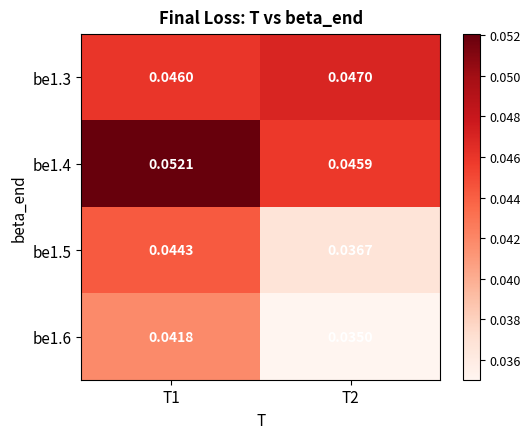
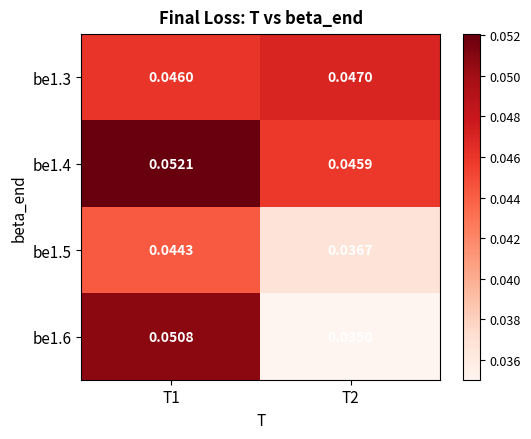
  {
    "be1.3": {
      "T1": 0.0460,
      "T2": 0.0470
    },
    "be1.4": {
      "T1": 0.0521,
      "T2": 0.0459
    },
    "be1.5": {
      "T1": 0.0443
    },
    "be1.6": {
-     "T1": 0.0418
+     "T1": 0.0508
    }
  }
